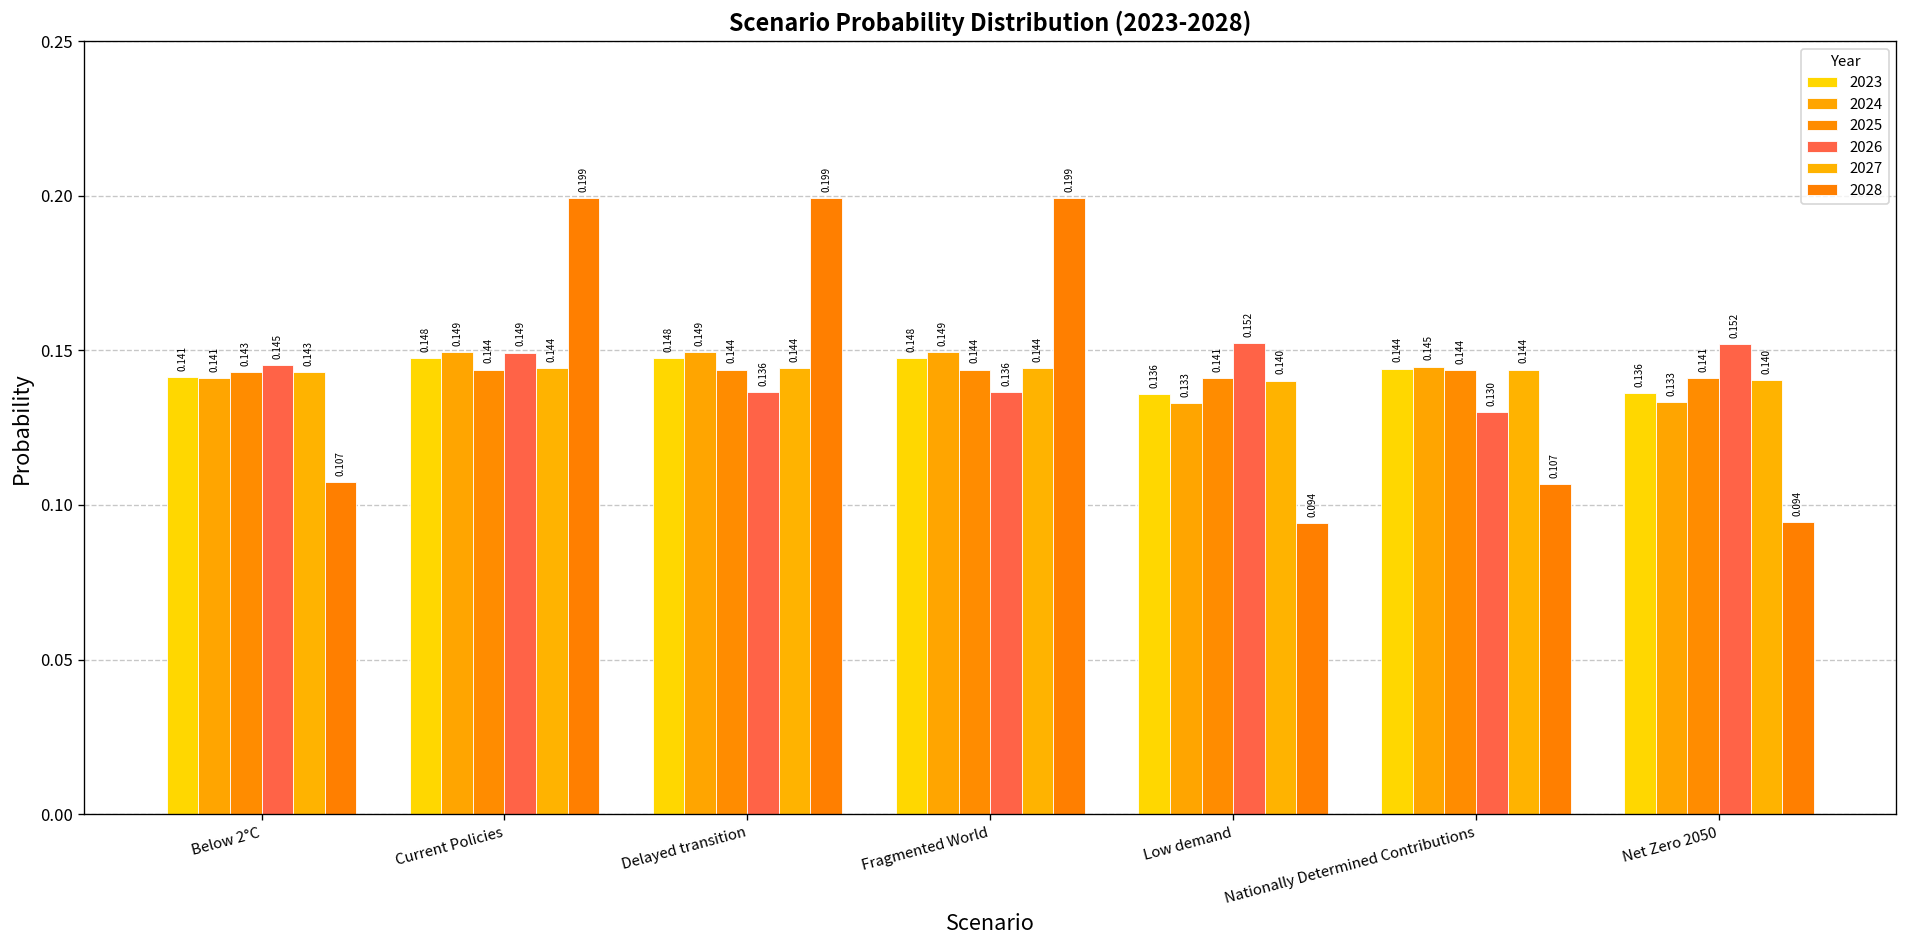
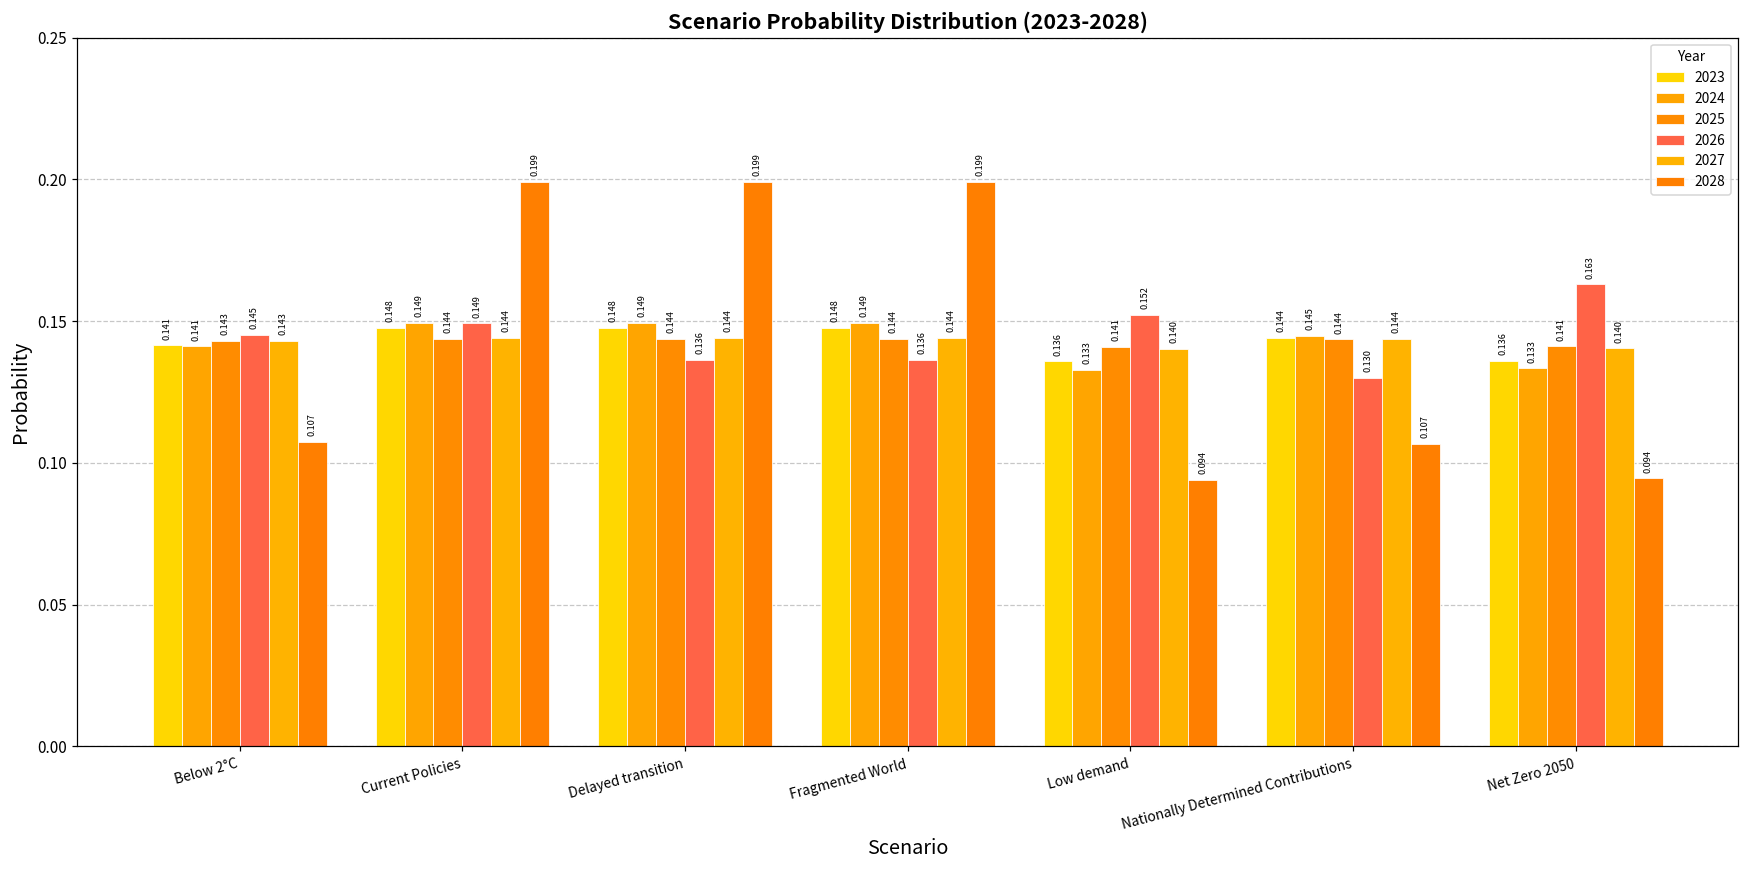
  {
    "2026": {
      "Below 2°C": 0.145,
      "Current Policies": 0.149,
      "Delayed transition": 0.136,
      "Fragmented World": 0.136,
      "Low demand": 0.152,
      "Nationally Determined Contributions": 0.130,
-     "Net Zero 2050": 0.152
+     "Net Zero 2050": 0.163
    }
  }
